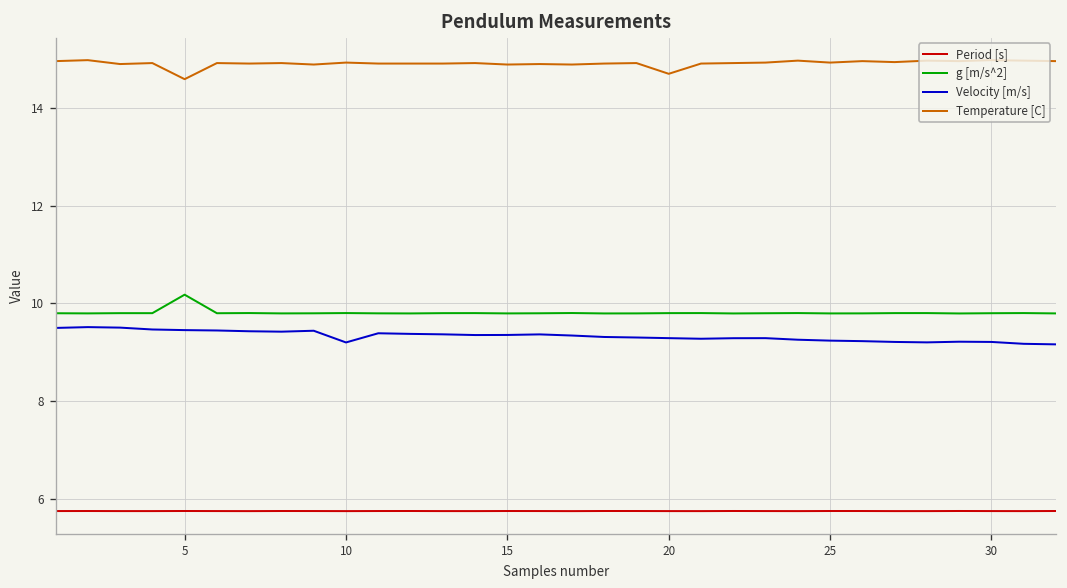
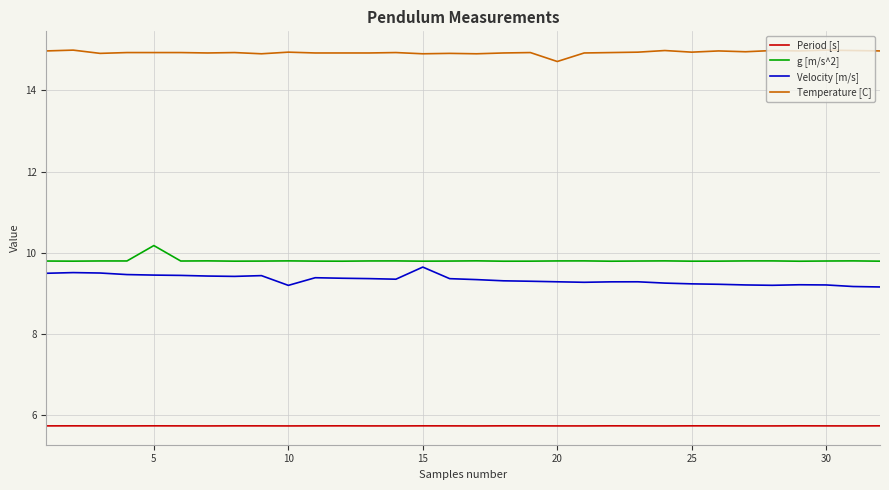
  {
    "Period [s]": {
      "5": 5.7,
      "10": 5.7,
      "15": 5.7,
      "20": 5.7,
      "25": 5.7,
      "30": 5.7
    },
    "g [m/s^2]": {
      "5": 10.2,
      "10": 9.8,
      "15": 9.8,
      "20": 9.8,
      "25": 9.8,
      "30": 9.8
    },
    "Velocity [m/s]": {
      "5": 9.5,
      "10": 9.2,
-     "15": 9.4,
+     "15": 9.7,
      "20": 9.3,
      "25": 9.2,
      "30": 9.2
    },
    "Temperature [C]": {
-     "5": 14.6,
+     "5": 14.9,
      "10": 14.9,
      "15": 14.9,
      "20": 14.7,
      "25": 14.9
    }
  }
